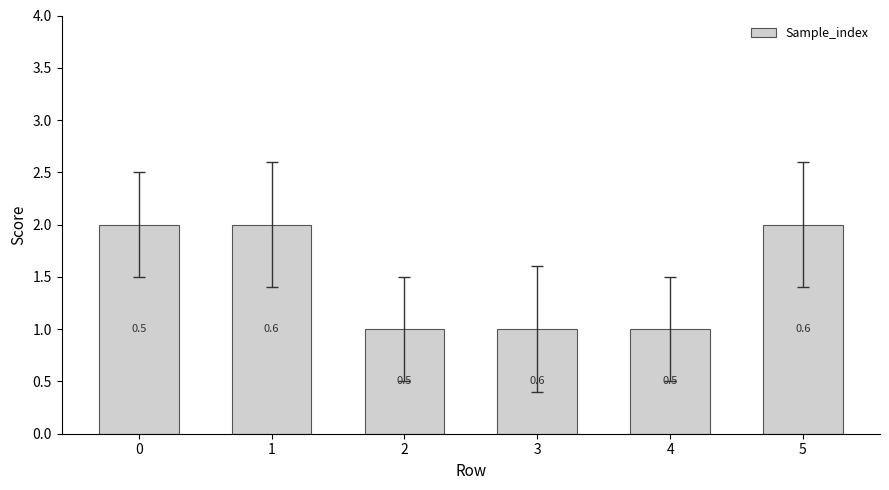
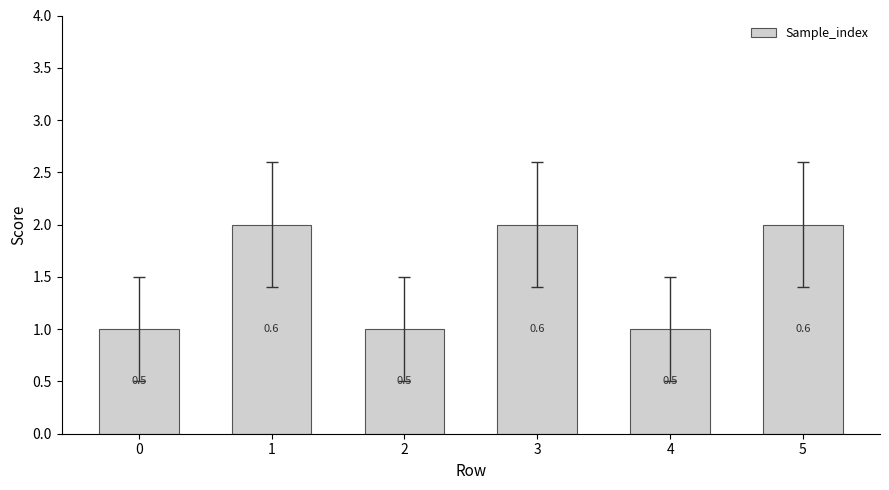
  {
    "Sample_index": {
-     "0": 2,
-     "3": 1
+     "0": 1,
+     "3": 2
    }
  }
